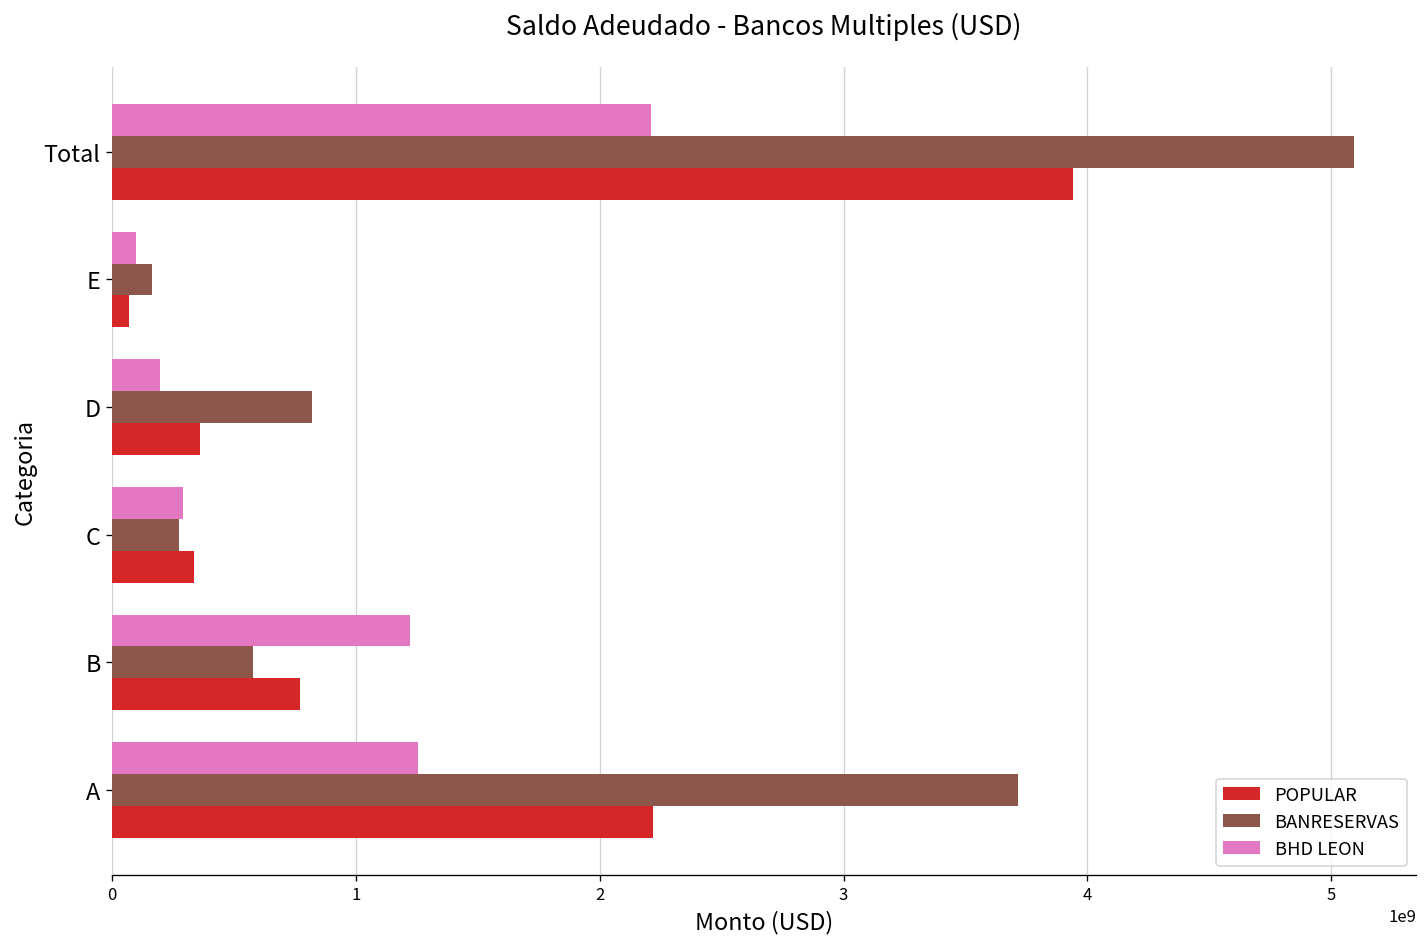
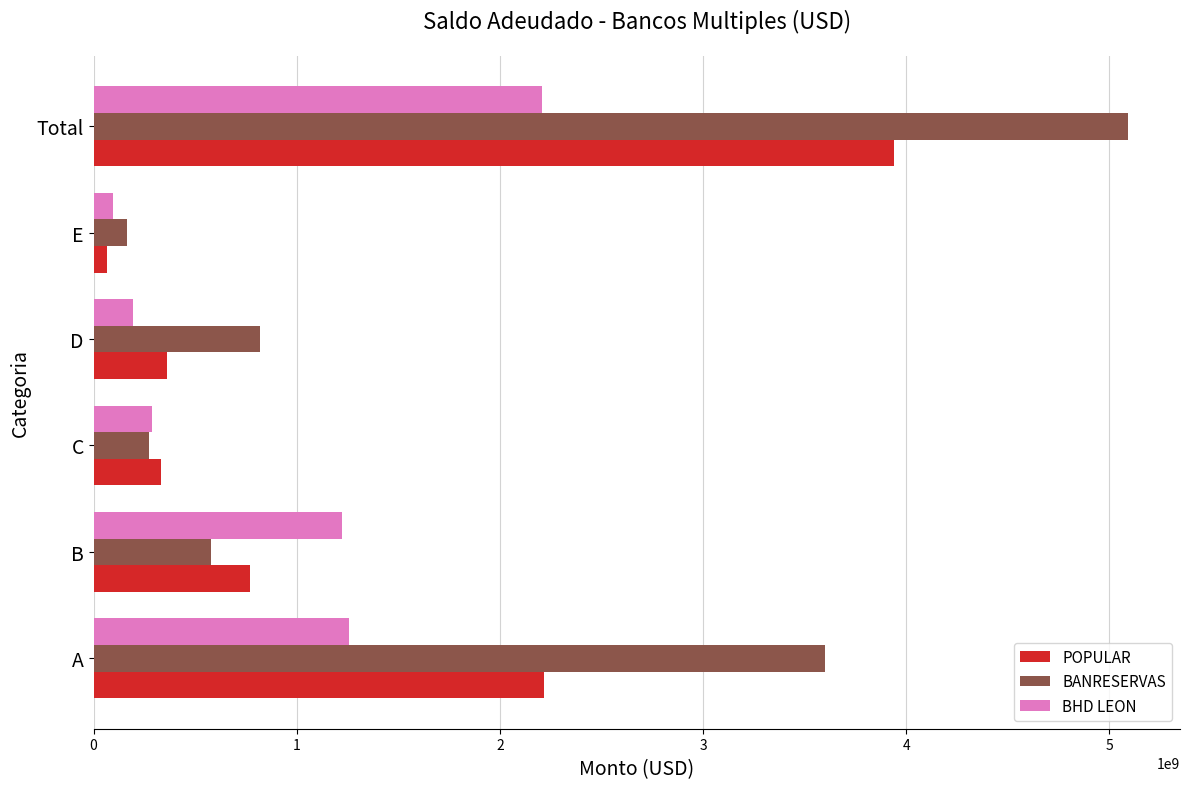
  {
    "POPULAR": {
      "Total": 3940000000,
      "E": 70000000,
      "D": 360000000,
      "C": 330000000,
      "B": 770000000,
      "A": 2220000000
    },
    "BANRESERVAS": {
      "Total": 5090000000,
      "E": 160000000,
      "D": 820000000,
      "C": 270000000,
      "B": 580000000,
-     "A": 3710000000
+     "A": 3600000000
    },
    "BHD LEON": {
      "Total": 2210000000,
      "E": 100000000,
      "D": 200000000,
      "C": 290000000,
      "B": 1220000000,
      "A": 1260000000
    }
  }
